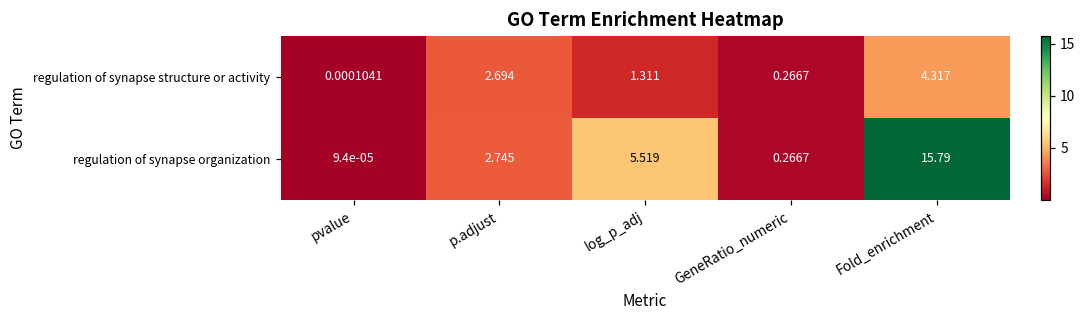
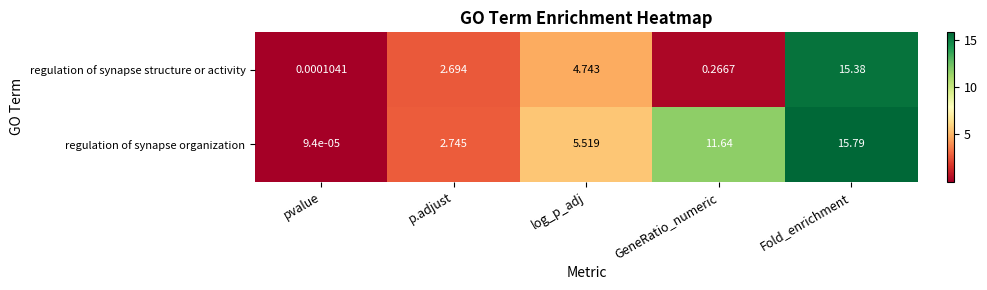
  {
    "regulation of synapse structure or activity": {
      "pvalue": "0.0001041",
      "p.adjust": "2.694",
-     "log_p_adj": "1.311",
+     "log_p_adj": "4.743",
      "GeneRatio_numeric": "0.2667",
-     "Fold_enrichment": "4.317"
+     "Fold_enrichment": "15.38"
    },
    "regulation of synapse organization": {
      "pvalue": "9.4e-05",
      "p.adjust": "2.745",
      "log_p_adj": "5.519",
-     "GeneRatio_numeric": "0.2667",
+     "GeneRatio_numeric": "11.64",
      "Fold_enrichment": "15.79"
    }
  }
